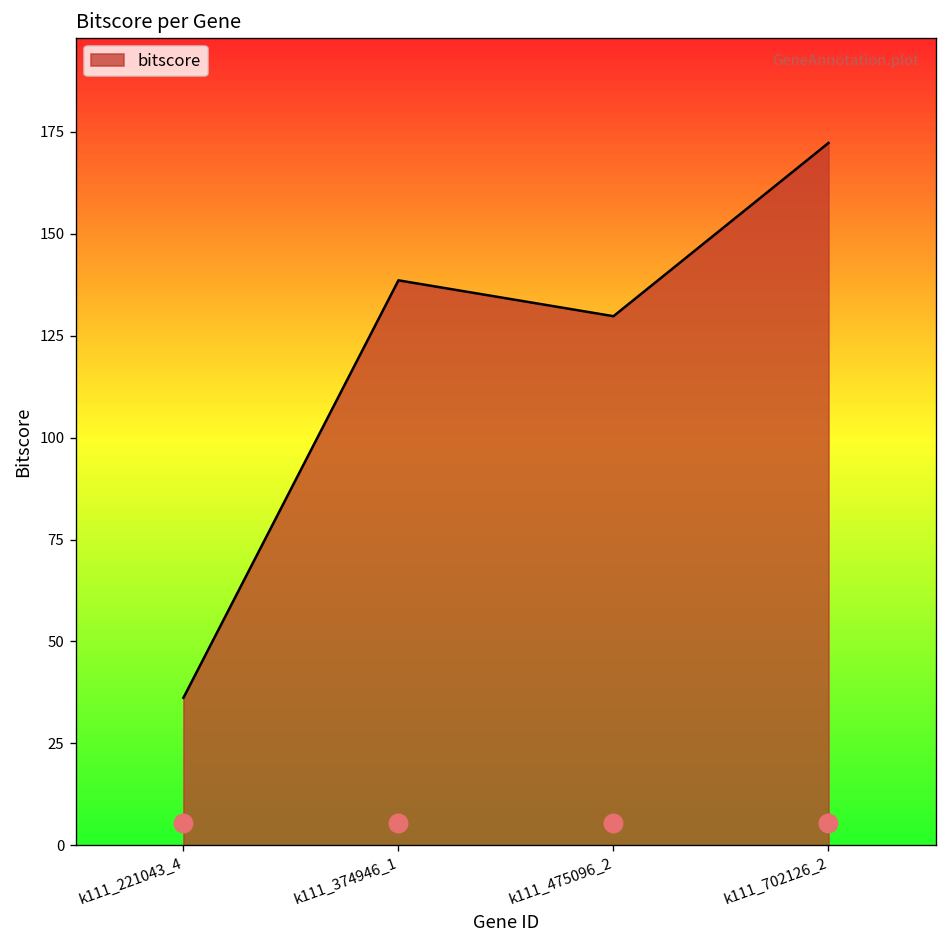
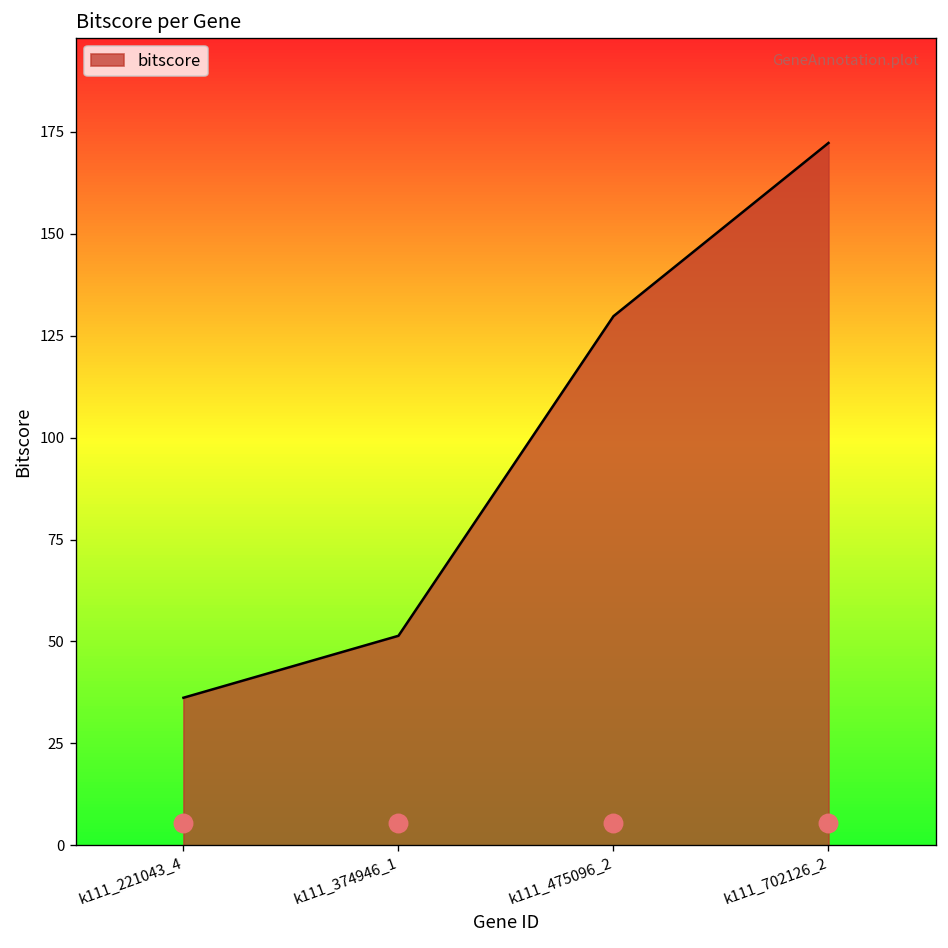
  {
    "bitscore": {
      "k111_221043_4": 36,
-     "k111_374946_1": 139,
+     "k111_374946_1": 51,
      "k111_475096_2": 130,
      "k111_702126_2": 172
    }
  }
